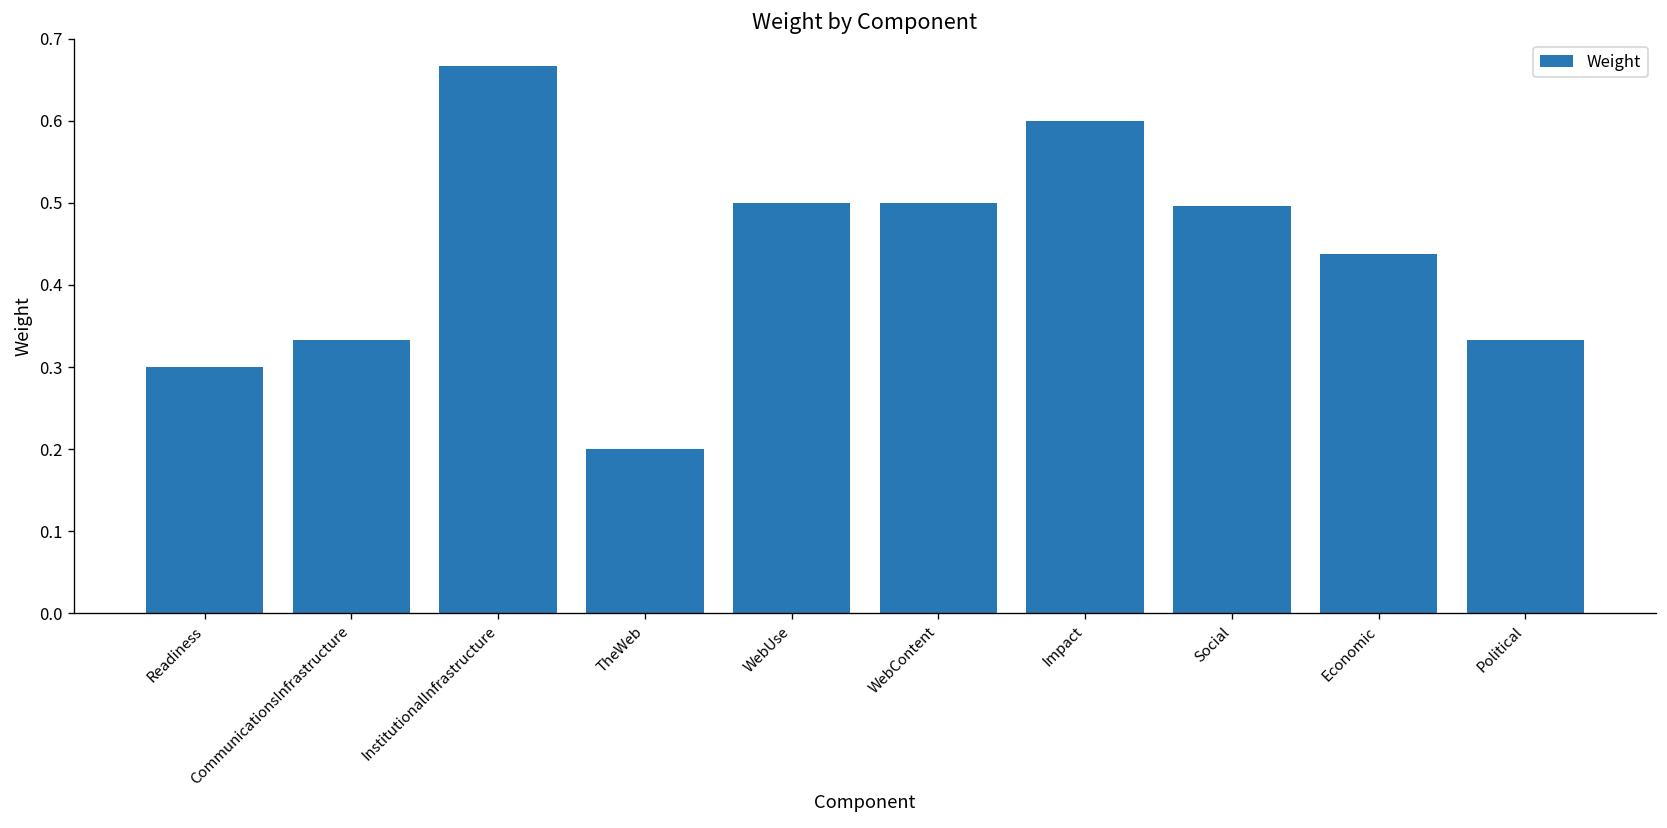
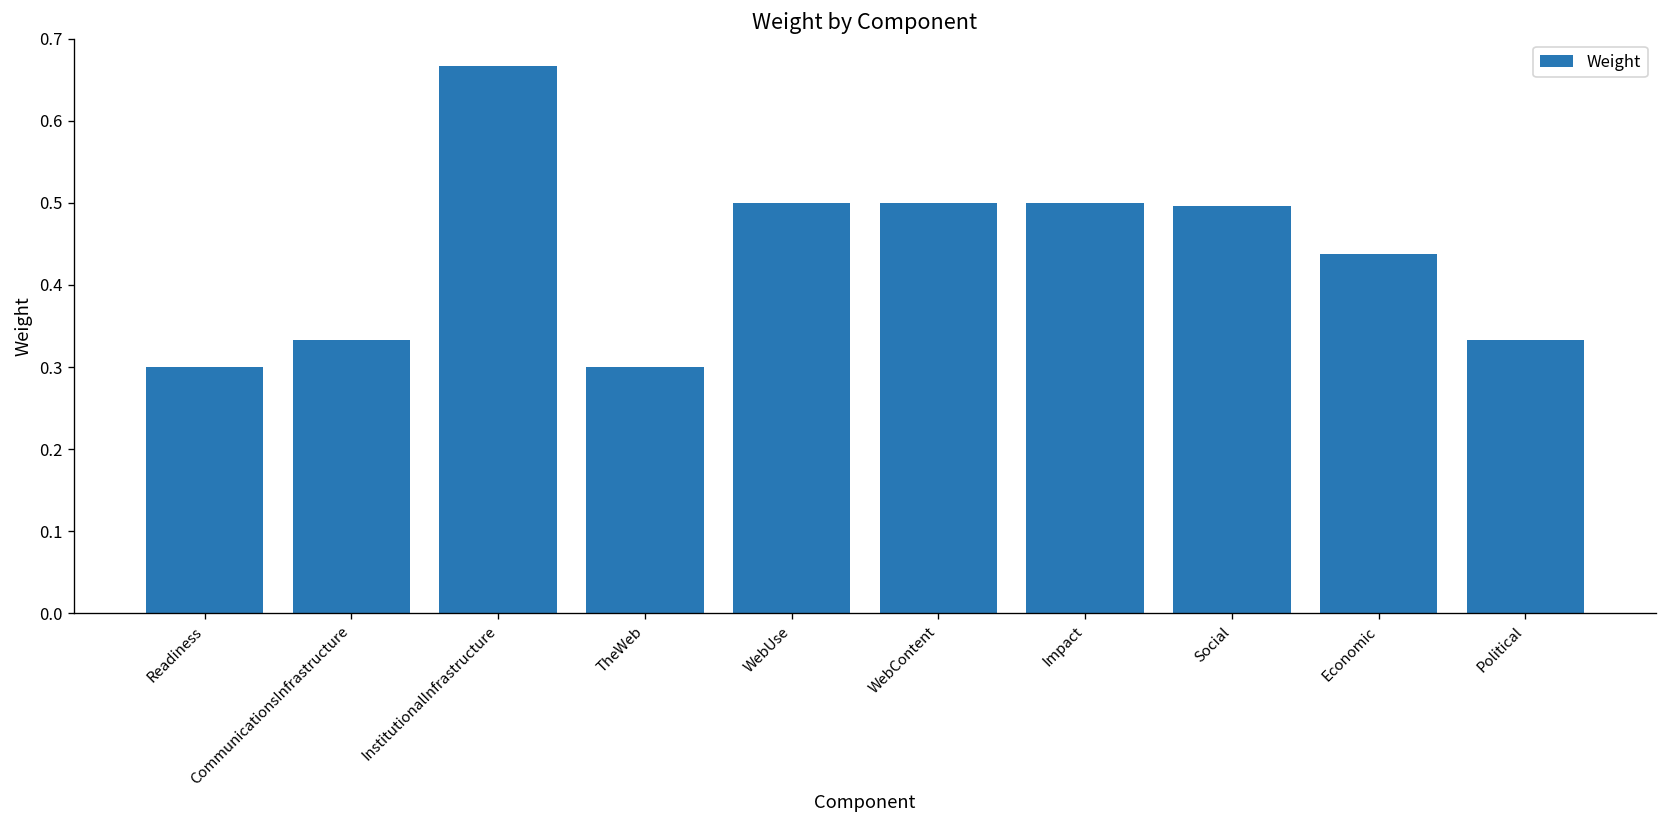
  {
    "Readiness": 0.3,
    "CommunicationsInfrastructure": 0.33,
    "InstitutionalInfrastructure": 0.67,
-   "TheWeb": 0.2,
+   "TheWeb": 0.3,
    "WebUse": 0.5,
    "WebContent": 0.5,
-   "Impact": 0.6,
+   "Impact": 0.5,
    "Social": 0.50,
    "Economic": 0.44,
    "Political": 0.33
  }
